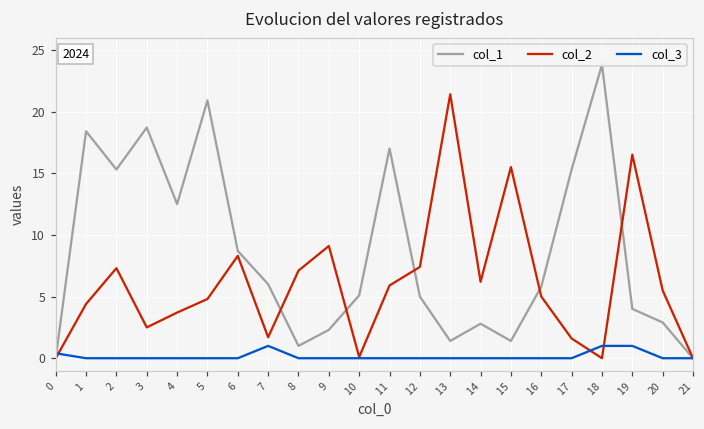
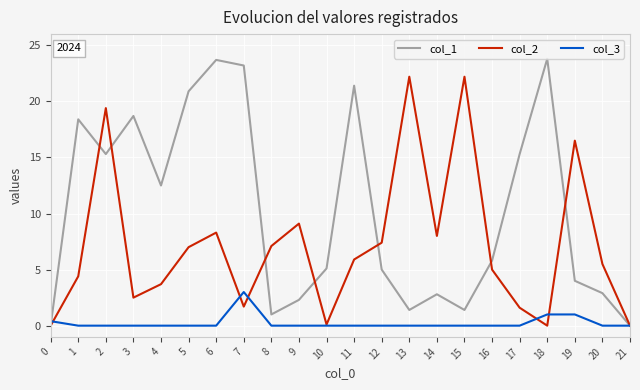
  {
    "col_1": {
      "1": 18.4,
      "2": 15.3,
      "3": 18.7,
      "4": 12.5,
      "5": 20.9,
-     "6": 8.7,
-     "7": 6.0,
+     "6": 23.7,
+     "7": 23.2,
      "8": 1.0,
      "9": 2.3,
      "10": 5.1,
-     "11": 17.0,
+     "11": 21.4,
      "12": 5.0,
      "13": 1.4,
      "14": 2.8,
      "15": 1.4,
      "16": 5.8,
      "17": 15.3,
      "18": 23.8,
      "19": 4.0,
      "20": 2.9
    },
    "col_2": {
      "1": 4.4,
-     "2": 7.3,
+     "2": 19.4,
      "3": 2.5,
      "4": 3.7,
-     "5": 4.8,
+     "5": 7.0,
      "6": 8.3,
      "7": 1.7,
      "8": 7.1,
      "9": 9.1,
      "11": 5.9,
      "12": 7.4,
-     "13": 21.4,
-     "14": 6.2,
-     "15": 15.5,
+     "13": 22.2,
+     "14": 8.0,
+     "15": 22.2,
      "16": 5.0,
      "17": 1.6,
      "18": 0.0,
      "19": 16.5,
      "20": 5.5
    },
    "col_3": {
      "0": 0.4,
      "1": 0,
      "2": 0,
      "3": 0,
      "4": 0,
      "5": 0,
      "6": 0,
-     "7": 1,
+     "7": 3,
      "8": 0,
      "9": 0,
      "11": 0,
      "12": 0,
      "13": 0,
      "14": 0,
      "15": 0,
      "16": 0,
      "17": 0,
      "18": 1,
      "19": 1,
      "20": 0
    }
  }
